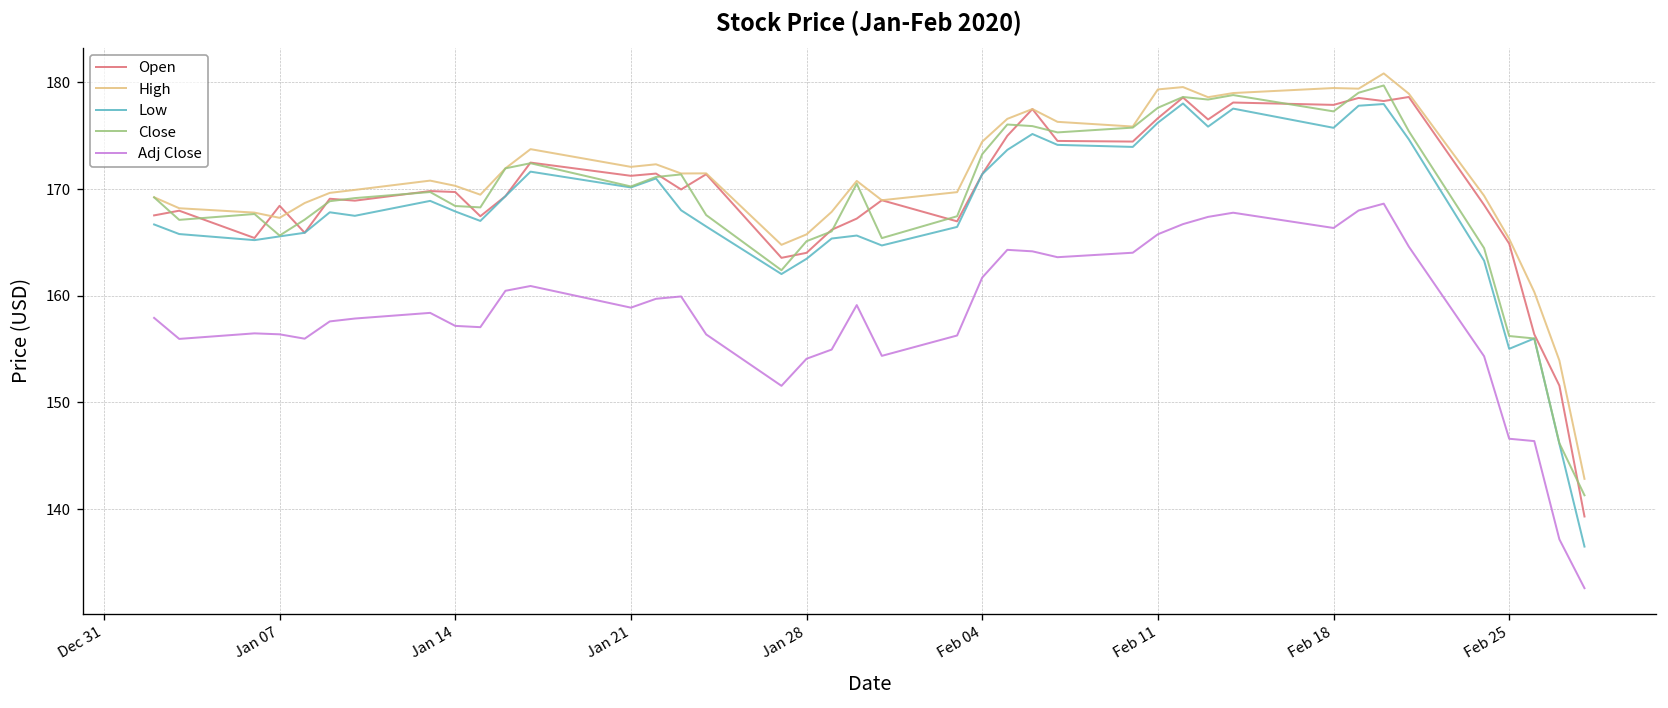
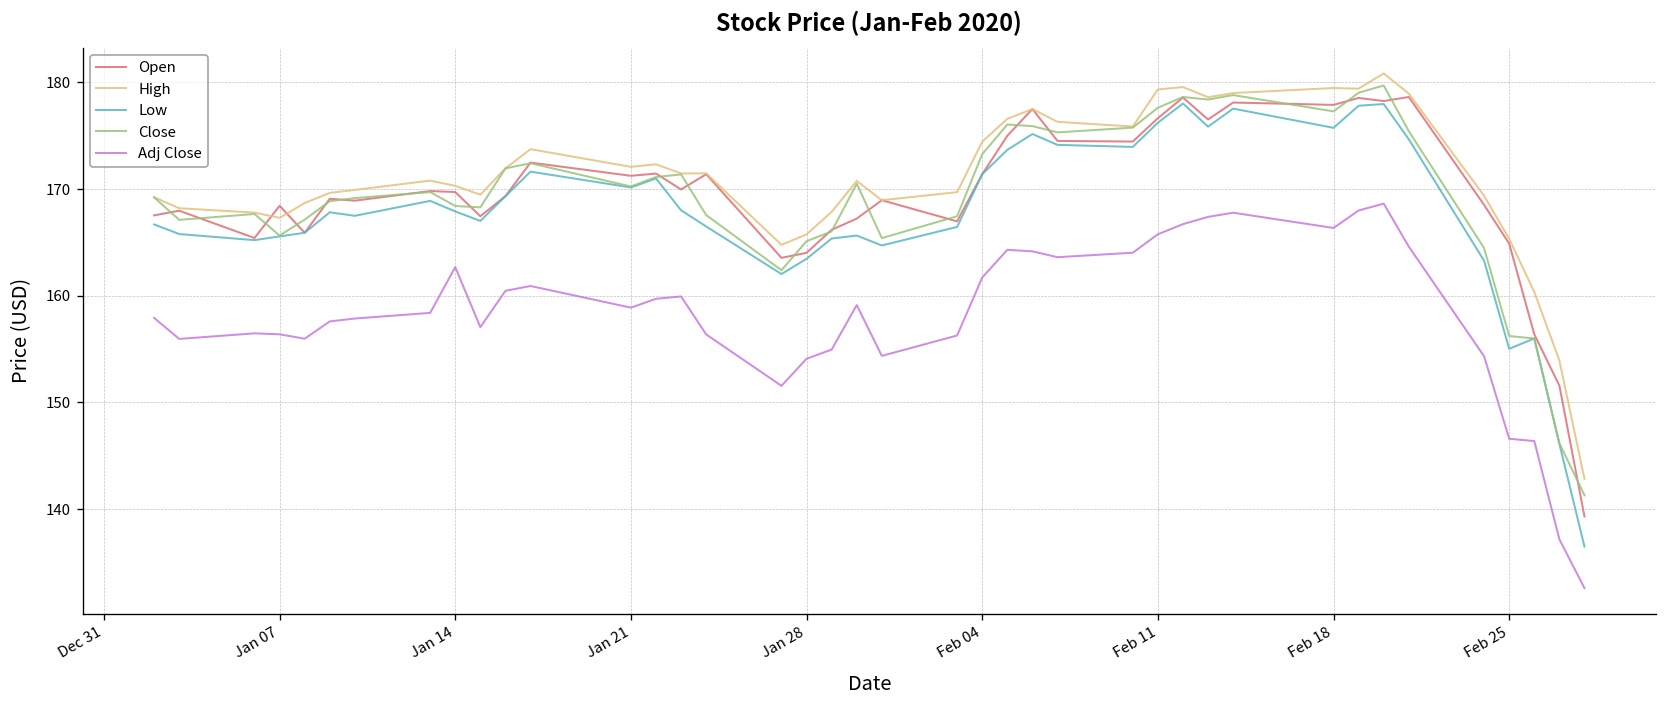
  {
    "Open": {
      "Jan 07": 168,
      "Jan 14": 170,
      "Jan 21": 171,
      "Jan 28": 164,
      "Feb 11": 177,
      "Feb 18": 178,
      "Feb 25": 165
    },
    "High": {
      "Jan 07": 167,
      "Jan 14": 170,
      "Jan 21": 172,
      "Jan 28": 166,
      "Feb 04": 174,
      "Feb 11": 179,
      "Feb 18": 179,
      "Feb 25": 165
    },
    "Low": {
      "Jan 14": 168,
      "Jan 28": 163,
      "Feb 11": 176,
      "Feb 18": 176,
      "Feb 25": 155
    },
    "Close": {
      "Jan 14": 168,
      "Jan 28": 165,
      "Feb 04": 173,
      "Feb 11": 178,
      "Feb 18": 177,
      "Feb 25": 156
    },
    "Adj Close": {
      "Jan 07": 156,
-     "Jan 14": 157,
+     "Jan 14": 163,
      "Jan 21": 159,
      "Jan 28": 154,
      "Feb 04": 162,
      "Feb 11": 166,
      "Feb 18": 166,
      "Feb 25": 147
    }
  }
